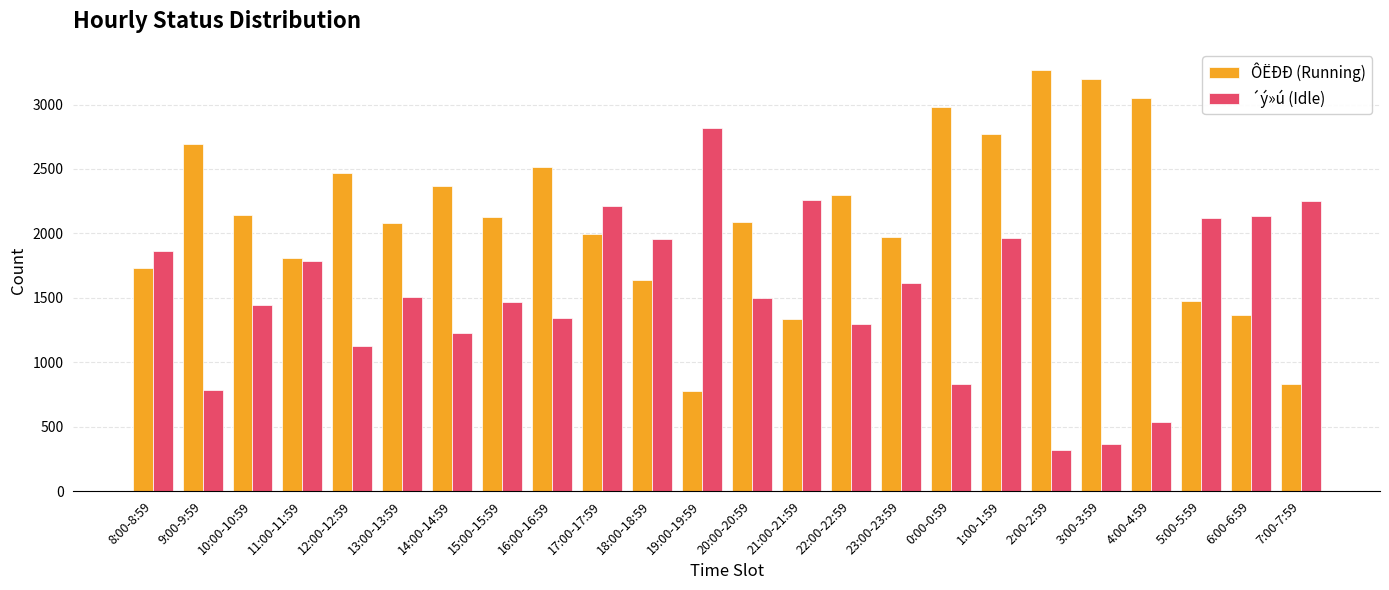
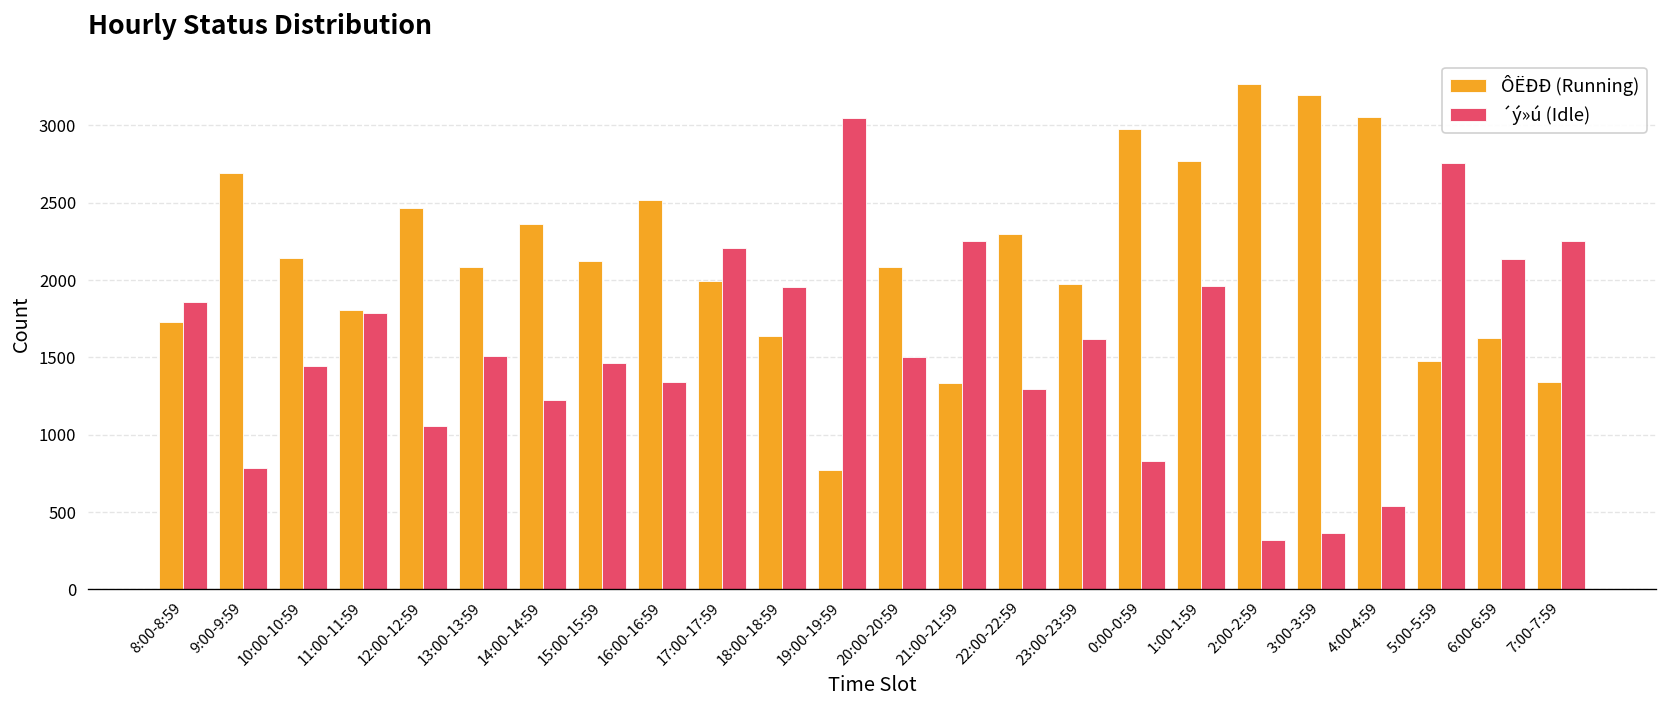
  {
    "ÔËÐÐ (Running)": {
      "8:00-8:59": 1730,
      "9:00-9:59": 2690,
      "10:00-10:59": 2140,
      "11:00-11:59": 1810,
      "12:00-12:59": 2470,
      "13:00-13:59": 2080,
      "14:00-14:59": 2370,
      "15:00-15:59": 2120,
      "16:00-16:59": 2520,
      "17:00-17:59": 1990,
      "18:00-18:59": 1640,
      "19:00-19:59": 780,
      "20:00-20:59": 2090,
      "21:00-21:59": 1330,
      "22:00-22:59": 2300,
      "23:00-23:59": 1980,
      "0:00-0:59": 2980,
      "1:00-1:59": 2770,
      "2:00-2:59": 3270,
      "3:00-3:59": 3200,
      "4:00-4:59": 3050,
      "5:00-5:59": 1480,
-     "6:00-6:59": 1370,
-     "7:00-7:59": 830
+     "6:00-6:59": 1630,
+     "7:00-7:59": 1340
    },
    "´ý»ú (Idle)": {
      "8:00-8:59": 1860,
      "9:00-9:59": 780,
      "10:00-10:59": 1450,
      "11:00-11:59": 1790,
-     "12:00-12:59": 1120,
+     "12:00-12:59": 1050,
      "13:00-13:59": 1510,
      "14:00-14:59": 1230,
      "15:00-15:59": 1470,
      "16:00-16:59": 1340,
      "17:00-17:59": 2210,
      "18:00-18:59": 1950,
-     "19:00-19:59": 2820,
+     "19:00-19:59": 3050,
      "20:00-20:59": 1500,
      "21:00-21:59": 2260,
      "22:00-22:59": 1300,
      "23:00-23:59": 1620,
      "0:00-0:59": 830,
      "1:00-1:59": 1960,
      "2:00-2:59": 320,
      "3:00-3:59": 370,
      "4:00-4:59": 540,
-     "5:00-5:59": 2120,
+     "5:00-5:59": 2760,
      "6:00-6:59": 2140,
      "7:00-7:59": 2250
    }
  }
